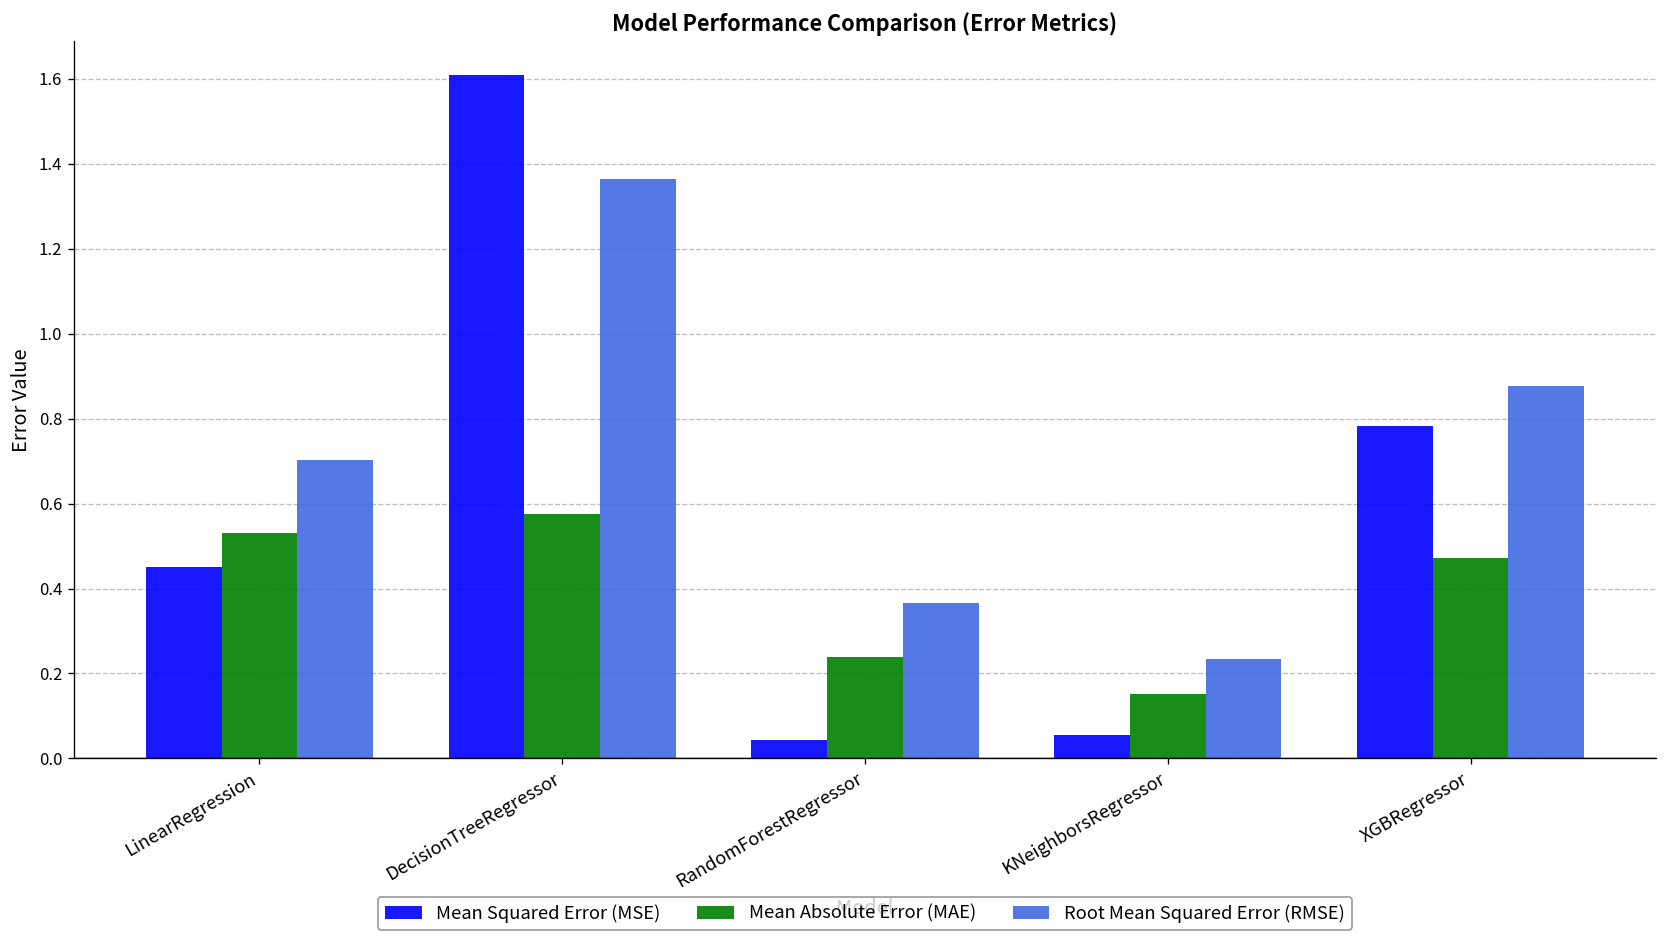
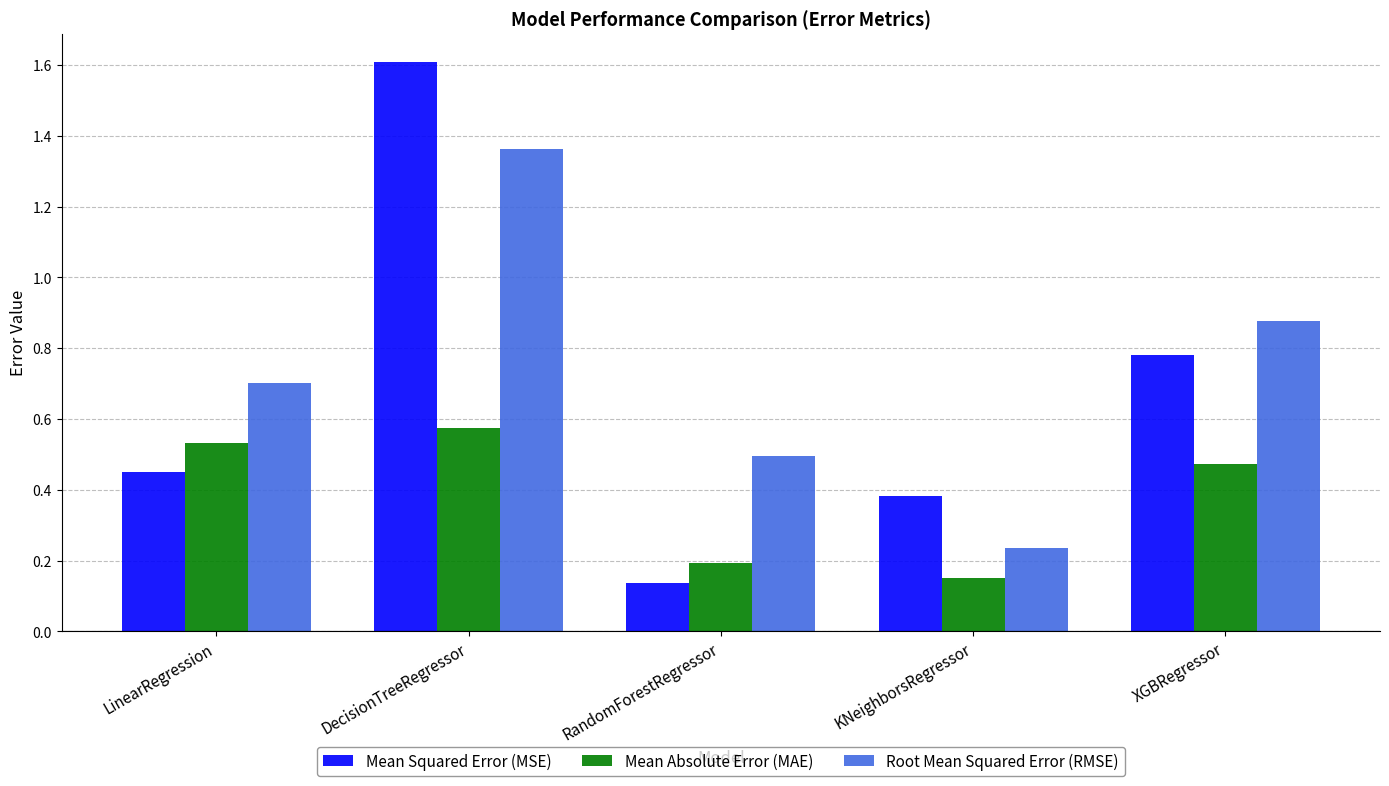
  {
    "Mean Squared Error (MSE)": {
      "LinearRegression": 0.45,
      "DecisionTreeRegressor": 1.61,
-     "RandomForestRegressor": 0.04,
-     "KNeighborsRegressor": 0.06,
+     "RandomForestRegressor": 0.14,
+     "KNeighborsRegressor": 0.38,
      "XGBRegressor": 0.78
    },
    "Mean Absolute Error (MAE)": {
      "LinearRegression": 0.53,
      "DecisionTreeRegressor": 0.58,
-     "RandomForestRegressor": 0.24,
+     "RandomForestRegressor": 0.19,
      "KNeighborsRegressor": 0.15,
      "XGBRegressor": 0.47
    },
    "Root Mean Squared Error (RMSE)": {
      "LinearRegression": 0.70,
      "DecisionTreeRegressor": 1.36,
-     "RandomForestRegressor": 0.37,
+     "RandomForestRegressor": 0.50,
      "KNeighborsRegressor": 0.23,
      "XGBRegressor": 0.88
    }
  }
